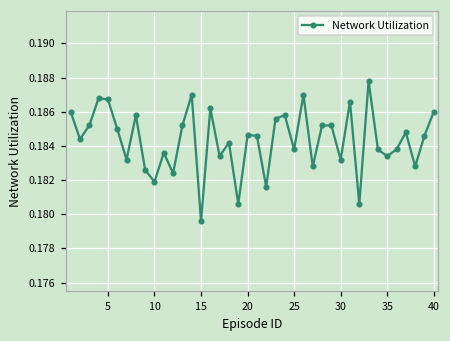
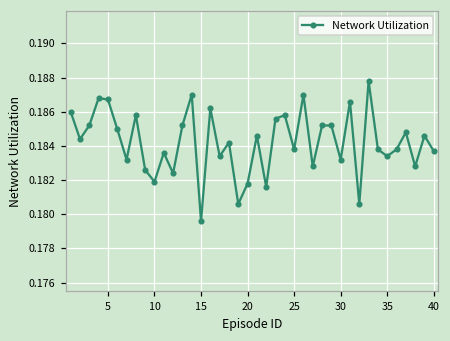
  {
    "5": 0.1867,
    "10": 0.1819,
    "15": 0.1796,
-   "20": 0.1846,
+   "20": 0.1818,
    "25": 0.1838,
    "30": 0.1832,
    "35": 0.1834,
-   "40": 0.1860
+   "40": 0.1837
  }
